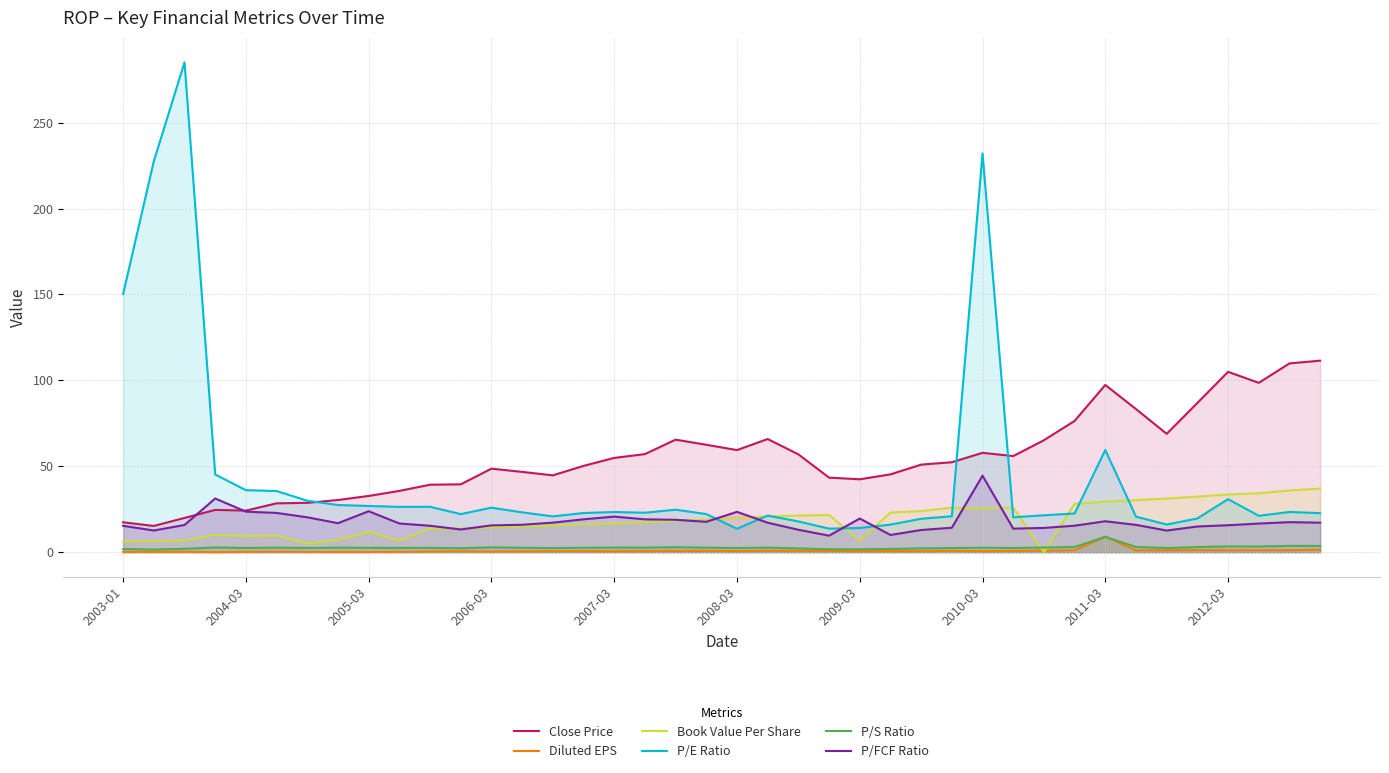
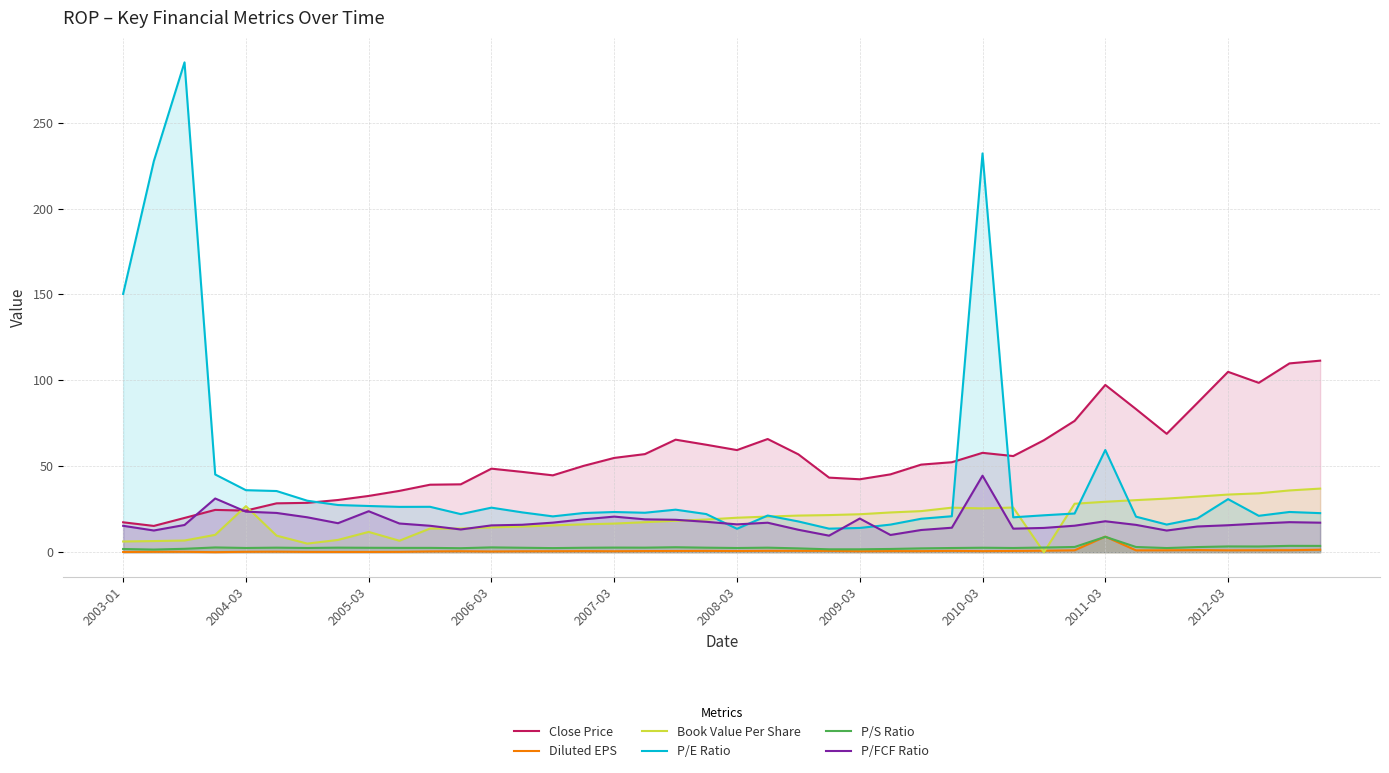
  {
    "Close Price": {
      "2003-01": 17,
      "2005-03": 33,
      "2006-03": 49,
      "2007-03": 55,
      "2008-03": 59,
      "2009-03": 42,
      "2010-03": 58,
      "2011-03": 97,
      "2012-03": 105
    },
    "Diluted EPS": {
      "2003-01": 0,
      "2004-03": 0,
      "2005-03": 0,
      "2006-03": 0,
      "2007-03": 1,
      "2008-03": 1,
      "2010-03": 1,
      "2012-03": 1
    },
    "Book Value Per Share": {
      "2003-01": 6,
-     "2004-03": 9,
+     "2004-03": 27,
      "2005-03": 12,
      "2007-03": 17,
      "2008-03": 20,
-     "2009-03": 7,
+     "2009-03": 22,
      "2010-03": 25,
      "2011-03": 29,
      "2012-03": 34
    },
    "P/E Ratio": {
      "2003-01": 150,
      "2004-03": 36,
      "2005-03": 27,
      "2006-03": 26,
      "2007-03": 23,
      "2008-03": 14,
      "2009-03": 14,
      "2010-03": 232,
      "2011-03": 59,
      "2012-03": 31
    },
    "P/S Ratio": {
      "2003-01": 2,
      "2004-03": 2,
      "2005-03": 3,
      "2006-03": 3,
      "2007-03": 3,
      "2008-03": 2,
      "2010-03": 3,
      "2012-03": 3
    },
    "P/FCF Ratio": {
      "2003-01": 15,
      "2005-03": 24,
      "2007-03": 21,
-     "2008-03": 23,
+     "2008-03": 16,
      "2009-03": 20,
      "2010-03": 45,
      "2011-03": 18,
      "2012-03": 16
    }
  }
